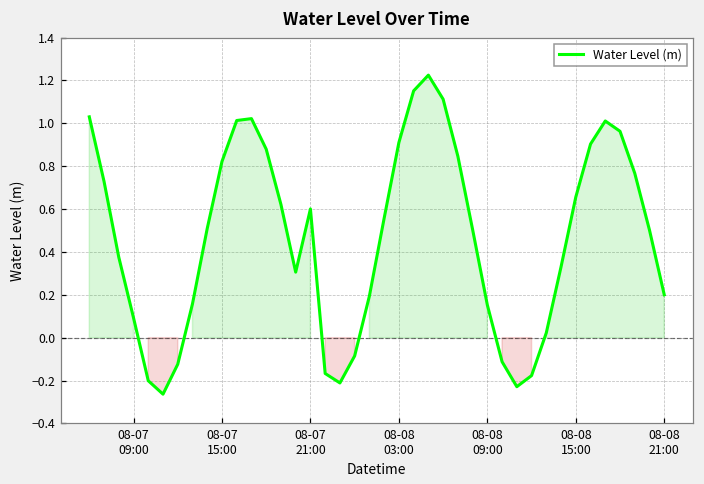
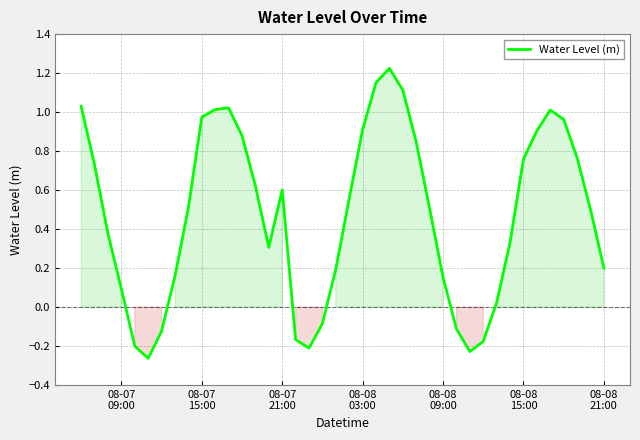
  {
    "08-07 09:00": 0.09,
-   "08-07 15:00": 0.82,
+   "08-07 15:00": 0.97,
    "08-07 21:00": 0.60,
    "08-08 03:00": 0.91,
    "08-08 09:00": 0.15,
-   "08-08 15:00": 0.66,
+   "08-08 15:00": 0.76,
    "08-08 21:00": 0.20
  }
